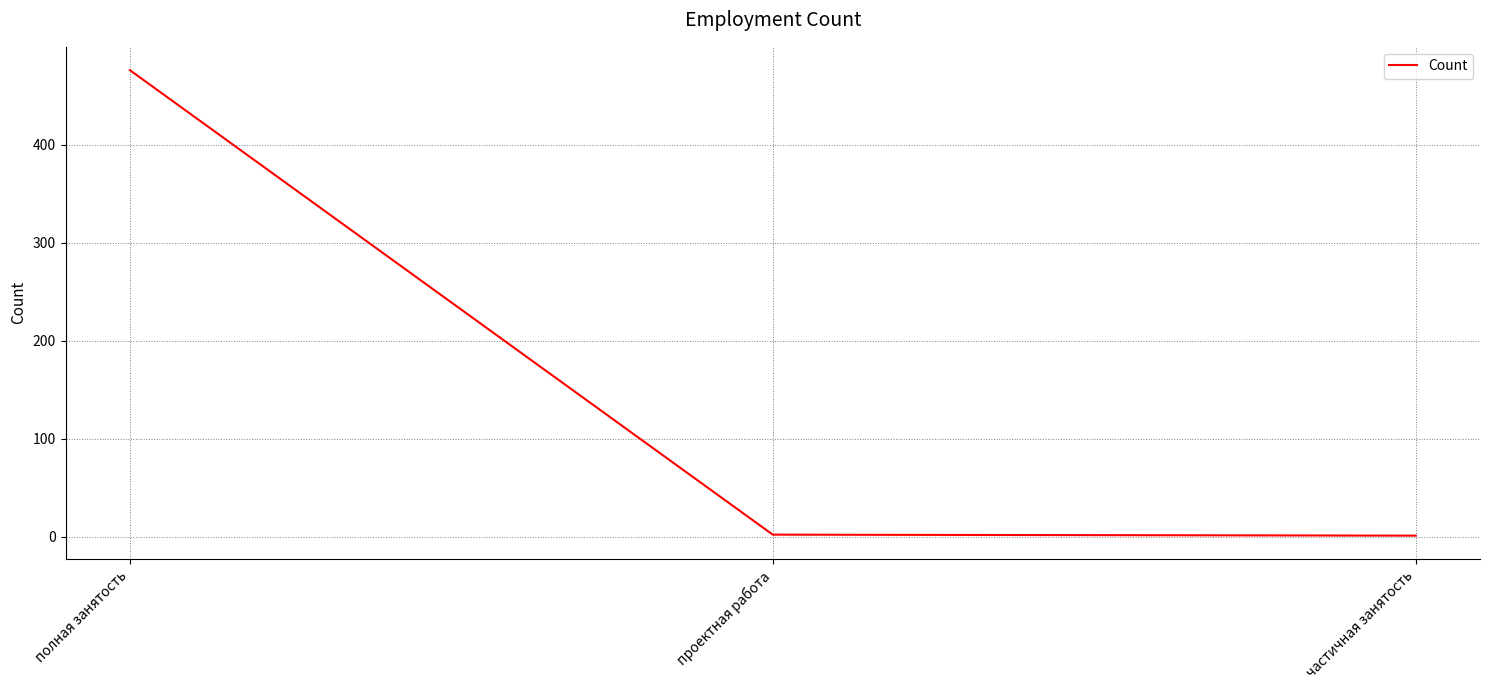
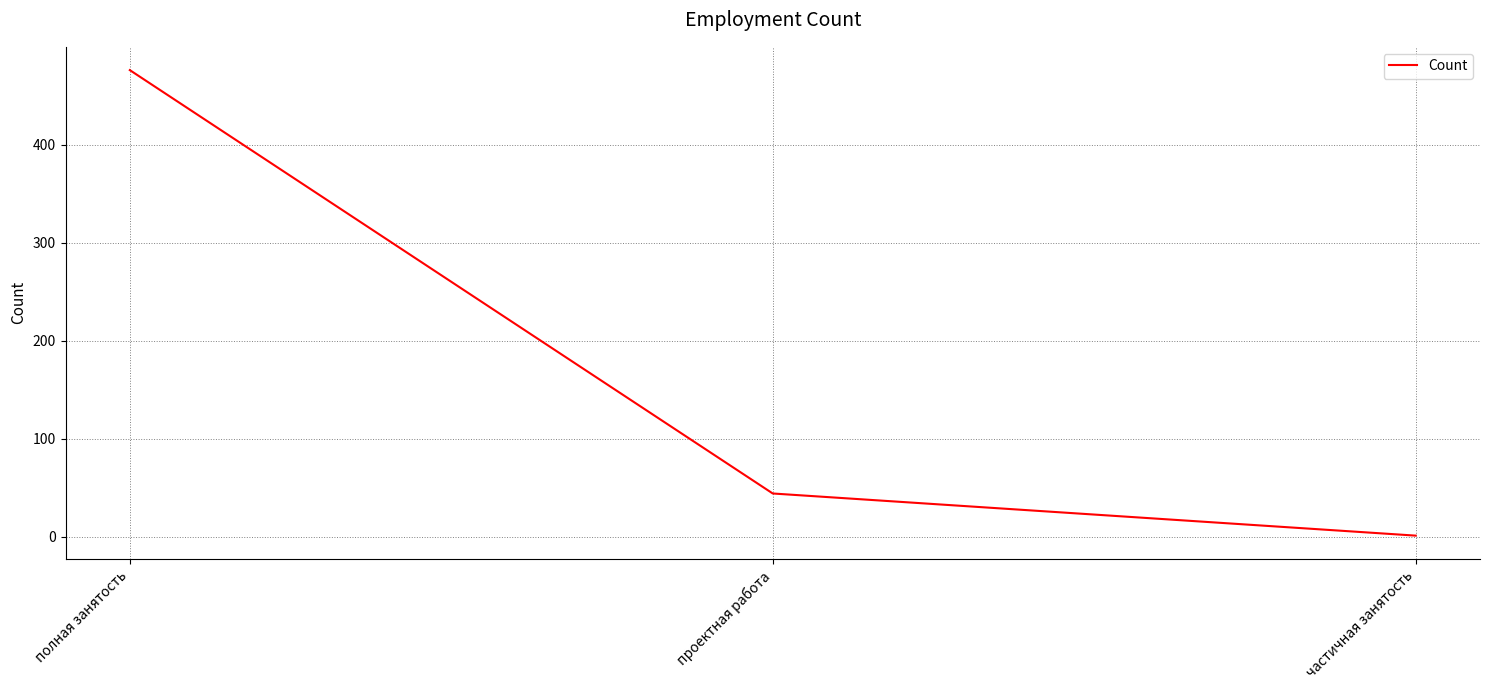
  {
    "полная занятость": 480,
-   "проектная работа": 0,
+   "проектная работа": 40,
    "частичная занятость": 0
  }
